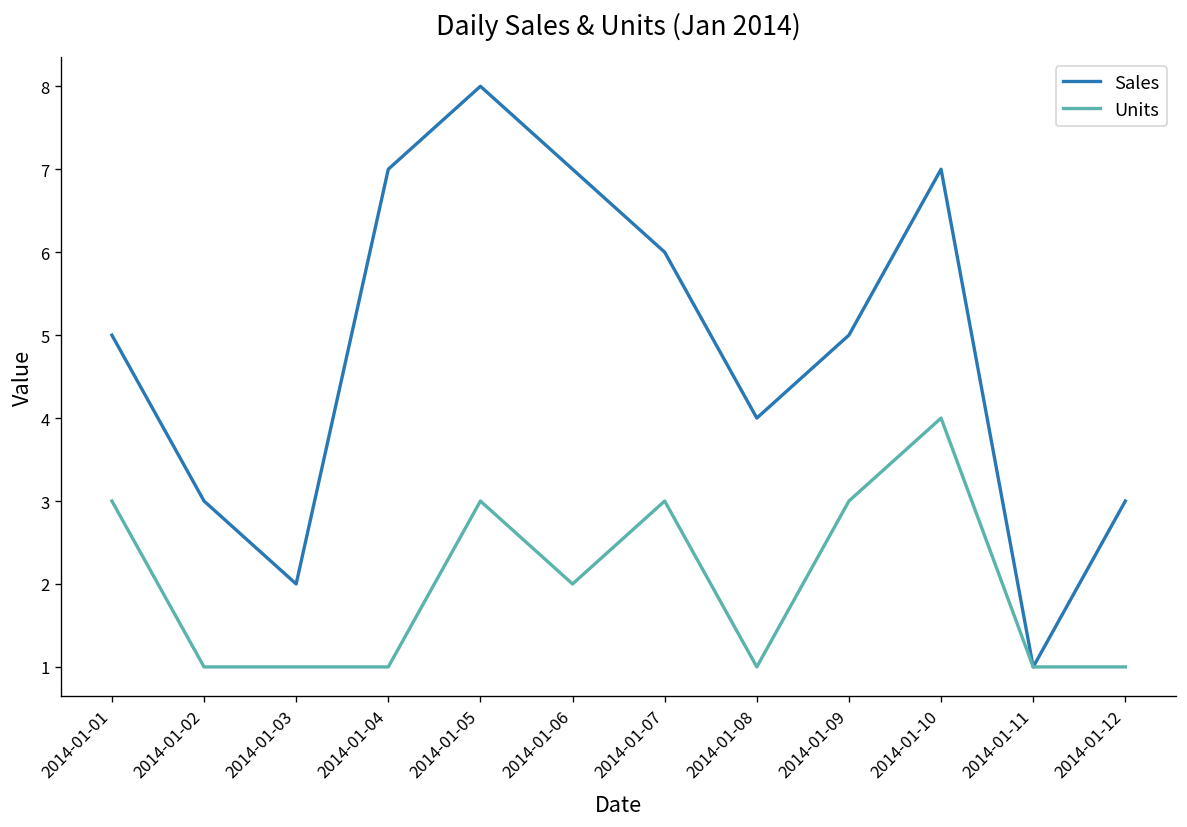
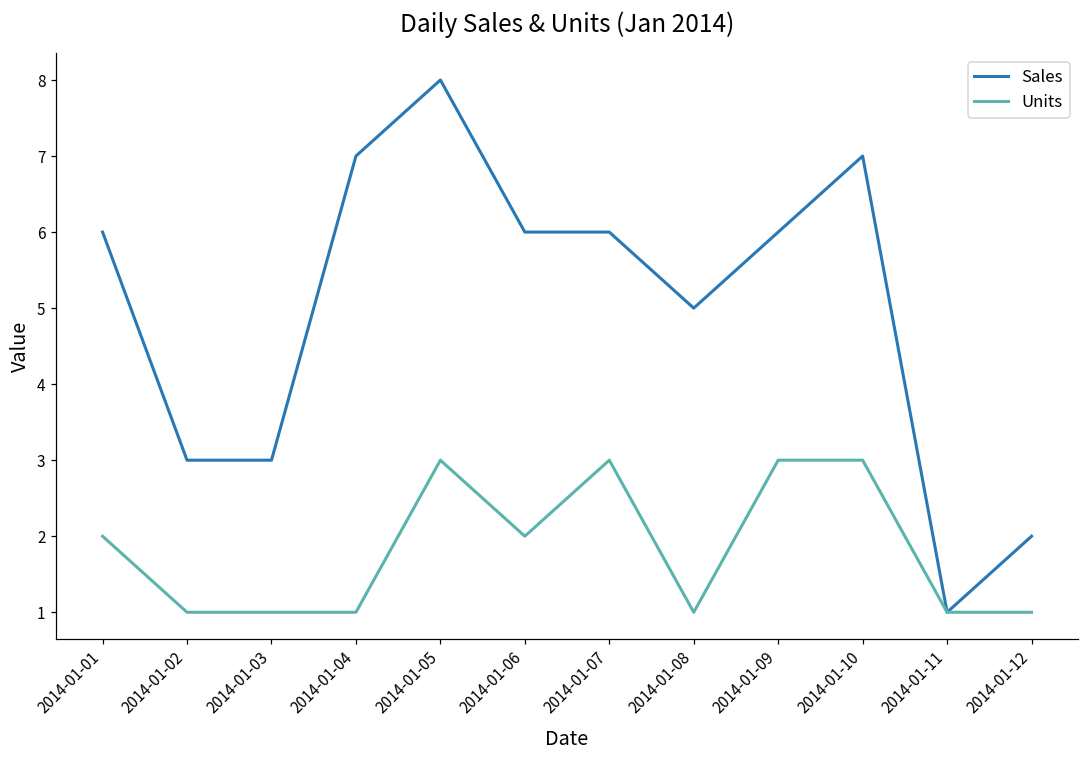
  {
    "Sales": {
-     "2014-01-01": 5,
+     "2014-01-01": 6,
      "2014-01-02": 3,
-     "2014-01-03": 2,
+     "2014-01-03": 3,
      "2014-01-04": 7,
      "2014-01-05": 8,
-     "2014-01-06": 7,
+     "2014-01-06": 6,
      "2014-01-07": 6,
-     "2014-01-08": 4,
-     "2014-01-09": 5,
+     "2014-01-08": 5,
+     "2014-01-09": 6,
      "2014-01-10": 7,
-     "2014-01-12": 3
+     "2014-01-12": 2
    },
    "Units": {
-     "2014-01-01": 3,
+     "2014-01-01": 2,
      "2014-01-02": 1,
      "2014-01-03": 1,
      "2014-01-04": 1,
      "2014-01-05": 3,
      "2014-01-06": 2,
      "2014-01-07": 3,
      "2014-01-08": 1,
      "2014-01-09": 3,
-     "2014-01-10": 4,
+     "2014-01-10": 3,
      "2014-01-12": 1
    }
  }
